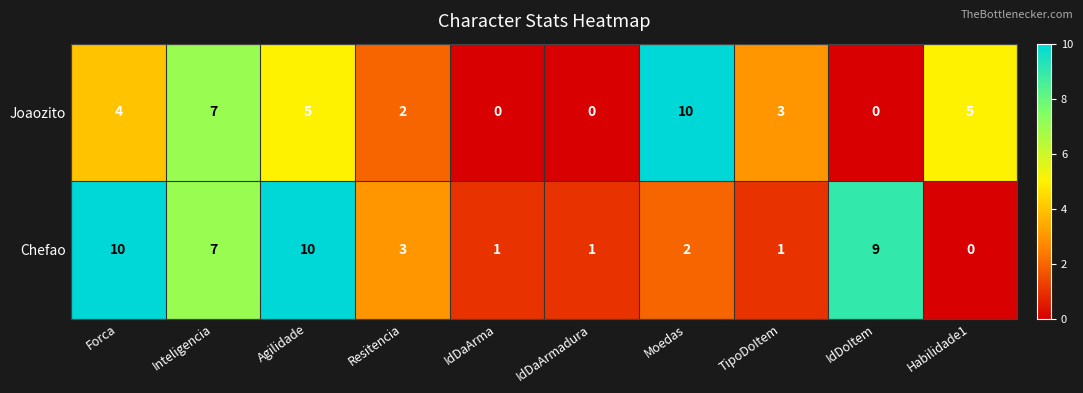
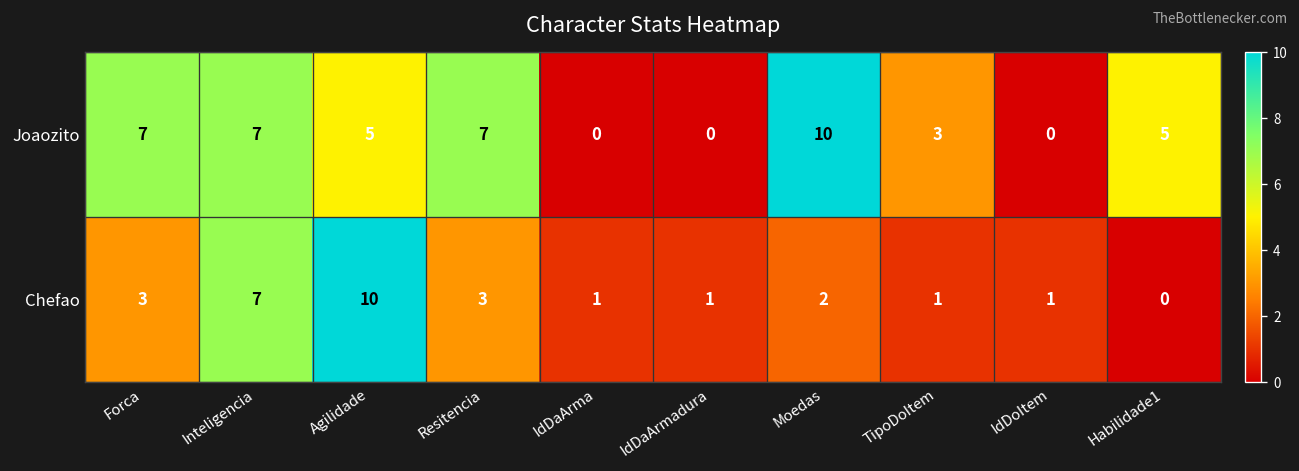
  {
    "Joaozito": {
-     "Forca": 4,
+     "Forca": 7,
      "Inteligencia": 7,
      "Agilidade": 5,
-     "Resitencia": 2,
+     "Resitencia": 7,
      "IdDaArma": 0,
      "IdDaArmadura": 0,
      "Moedas": 10,
      "TipoDoItem": 3,
      "IdDoItem": 0,
      "Habilidade1": 5
    },
    "Chefao": {
-     "Forca": 10,
+     "Forca": 3,
      "Inteligencia": 7,
      "Agilidade": 10,
      "Resitencia": 3,
      "IdDaArma": 1,
      "IdDaArmadura": 1,
      "Moedas": 2,
      "TipoDoItem": 1,
-     "IdDoItem": 9,
+     "IdDoItem": 1,
      "Habilidade1": 0
    }
  }
